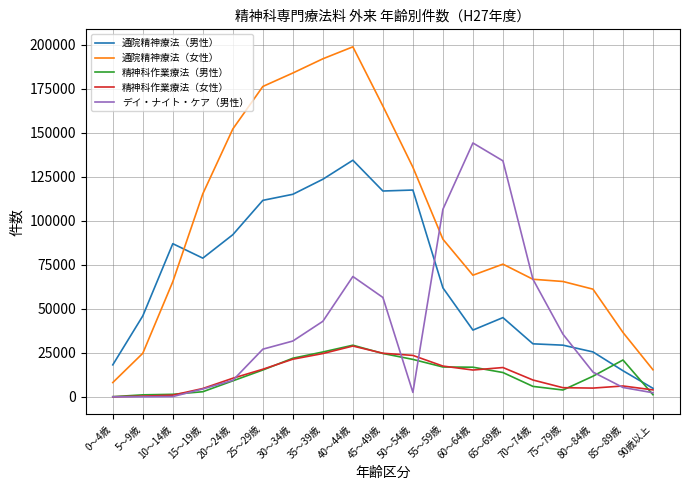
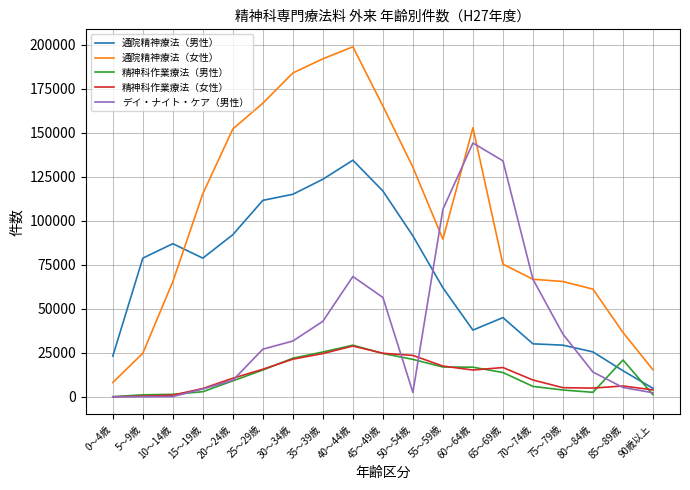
  {
    "通院精神療法（男性）": {
-     "0～4歳": 18000,
-     "5～9歳": 46000,
+     "0～4歳": 23000,
+     "5～9歳": 79000,
      "10～14歳": 87000,
      "15～19歳": 79000,
      "20～24歳": 92000,
      "25～29歳": 112000,
      "30～34歳": 115000,
      "35～39歳": 124000,
      "40～44歳": 134000,
      "45～49歳": 117000,
-     "50～54歳": 117000,
+     "50～54歳": 91000,
      "55～59歳": 62000,
      "60～64歳": 38000,
      "65～69歳": 45000,
      "70～74歳": 30000,
      "75～79歳": 29000,
      "80～84歳": 25000,
      "85～89歳": 15000
    },
    "通院精神療法（女性）": {
      "0～4歳": 8000,
      "5～9歳": 25000,
      "10～14歳": 65000,
      "15～19歳": 115000,
      "20～24歳": 152000,
-     "25～29歳": 176000,
+     "25～29歳": 167000,
      "30～34歳": 184000,
      "35～39歳": 192000,
      "40～44歳": 199000,
      "45～49歳": 165000,
      "50～54歳": 130000,
      "55～59歳": 90000,
-     "60～64歳": 69000,
+     "60～64歳": 153000,
      "65～69歳": 75000,
      "75～79歳": 66000,
      "80～84歳": 61000,
      "85～89歳": 37000,
      "90歳以上": 15000
    },
    "精神科作業療法（男性）": {
      "15～19歳": 3000,
      "50～54歳": 21000,
      "60～64歳": 17000,
      "65～69歳": 14000,
      "70～74歳": 6000,
-     "80～84歳": 12000,
+     "80～84歳": 3000,
      "85～89歳": 21000
    },
    "精神科作業療法（女性）": {
      "50～54歳": 24000,
      "60～64歳": 15000,
      "65～69歳": 17000,
      "70～74歳": 10000,
      "80～84歳": 5000
    },
    "デイ・ナイト・ケア（男性）": {
      "25～29歳": 27000,
      "30～34歳": 32000,
      "35～39歳": 43000,
      "40～44歳": 68000,
      "45～49歳": 56000,
      "50～54歳": 2000,
      "55～59歳": 107000,
      "60～64歳": 144000,
      "65～69歳": 134000,
      "75～79歳": 36000,
      "80～84歳": 14000
    }
  }
